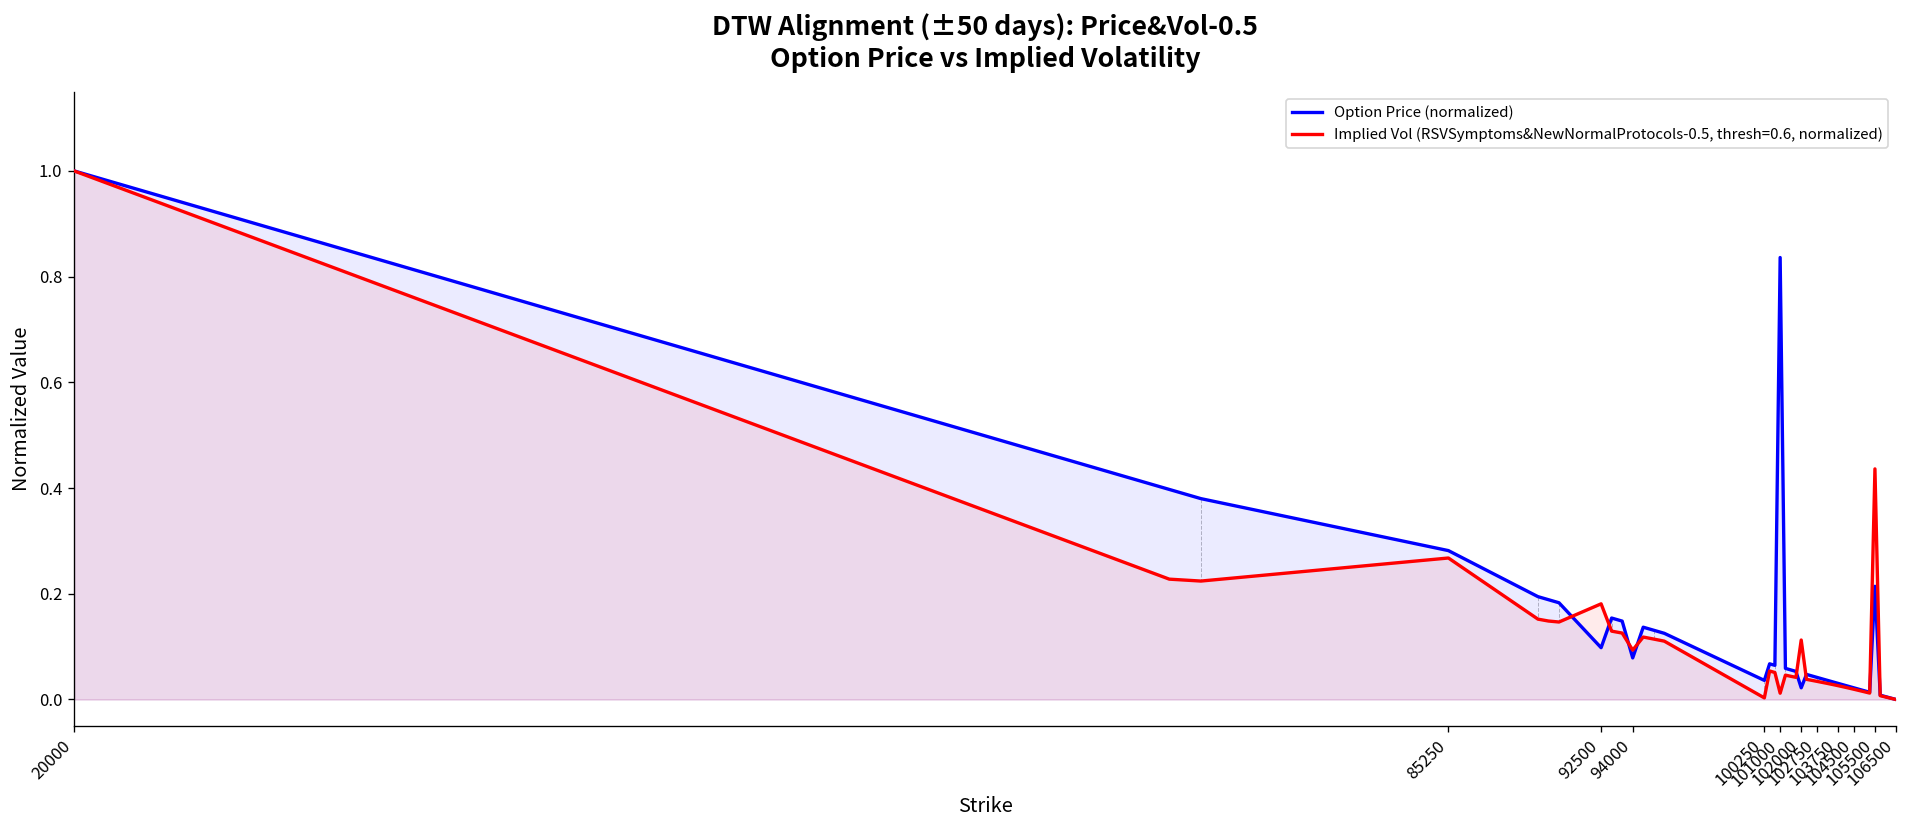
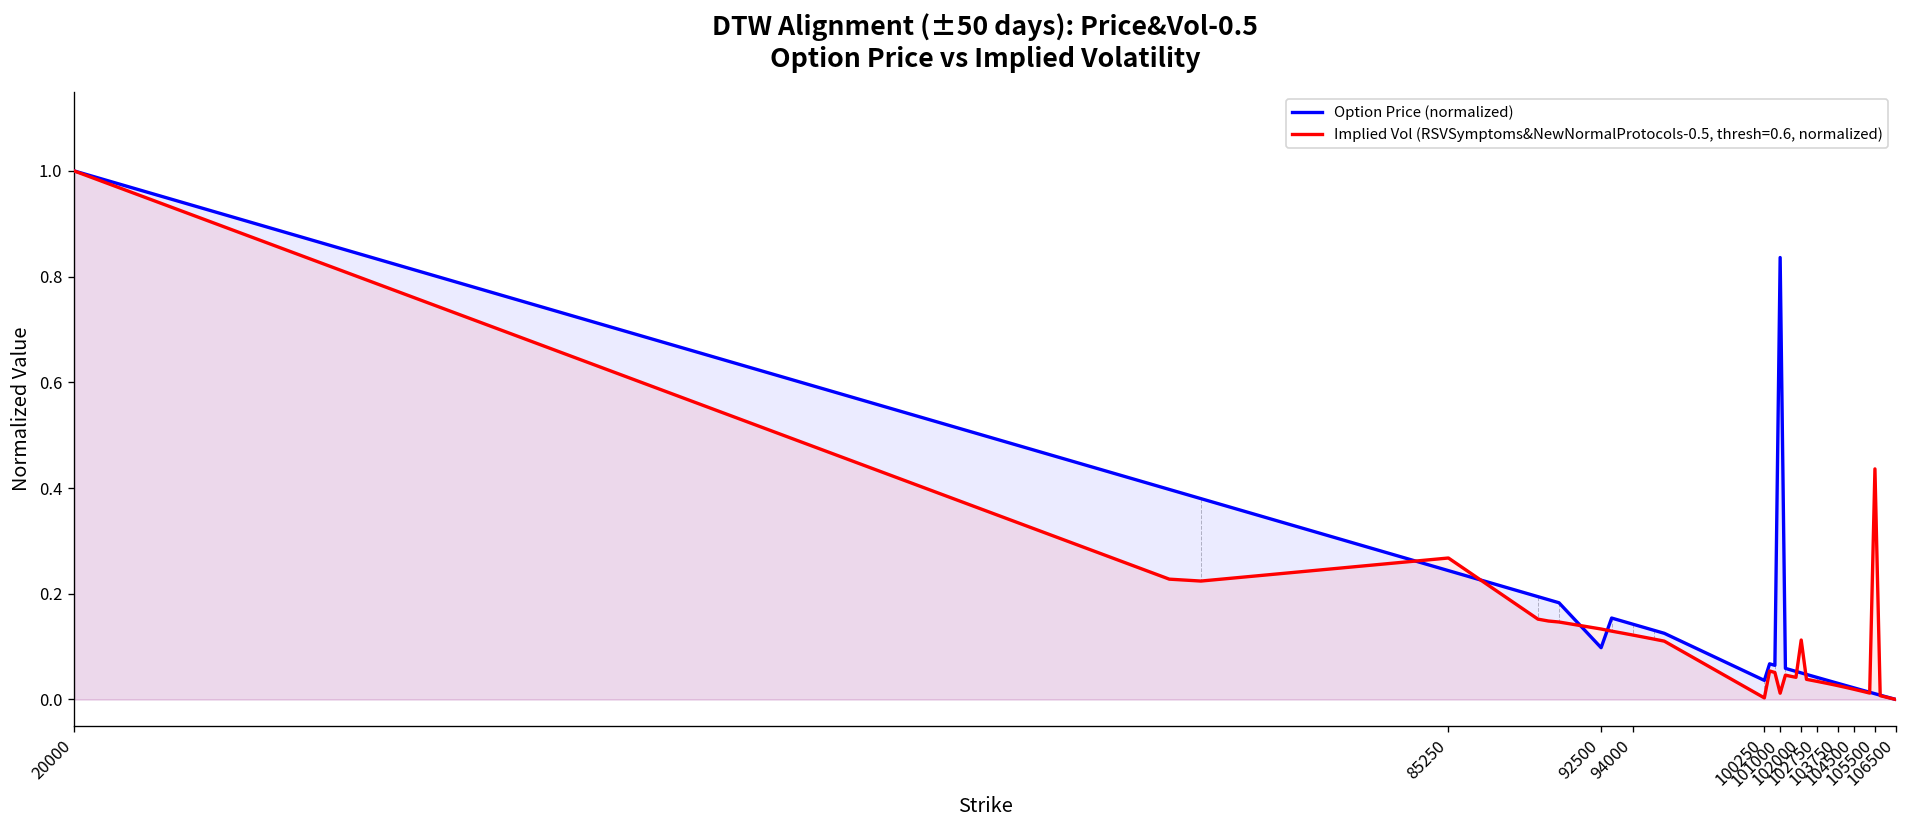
  {
    "Option Price (normalized)": {
-     "85250": 0.28,
+     "85250": 0.24,
      "92500": 0.10,
-     "94000": 0.08,
+     "94000": 0.14,
      "101000": 0.84,
-     "102000": 0.02,
-     "105500": 0.21
+     "102000": 0.05,
+     "105500": 0.01
    },
    "Implied Vol (RSVSymptoms&NewNormalProtocols-0.5, thresh=0.6, normalized)": {
      "85250": 0.27,
-     "92500": 0.18,
-     "94000": 0.09,
+     "92500": 0.13,
+     "94000": 0.12,
      "101000": 0.01,
      "102000": 0.11,
      "105500": 0.44
    }
  }
